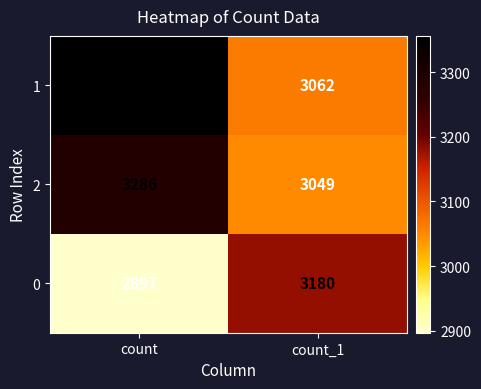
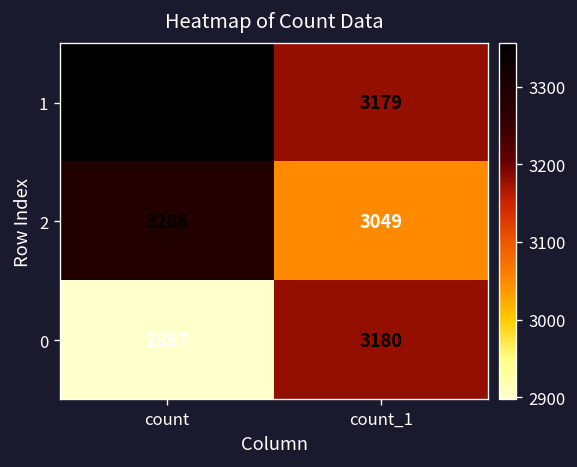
  {
    "1": {
-     "count_1": 3062
+     "count_1": 3179
    },
    "2": {
      "count_1": 3049
    },
    "0": {
      "count": 2897,
      "count_1": 3180
    }
  }
